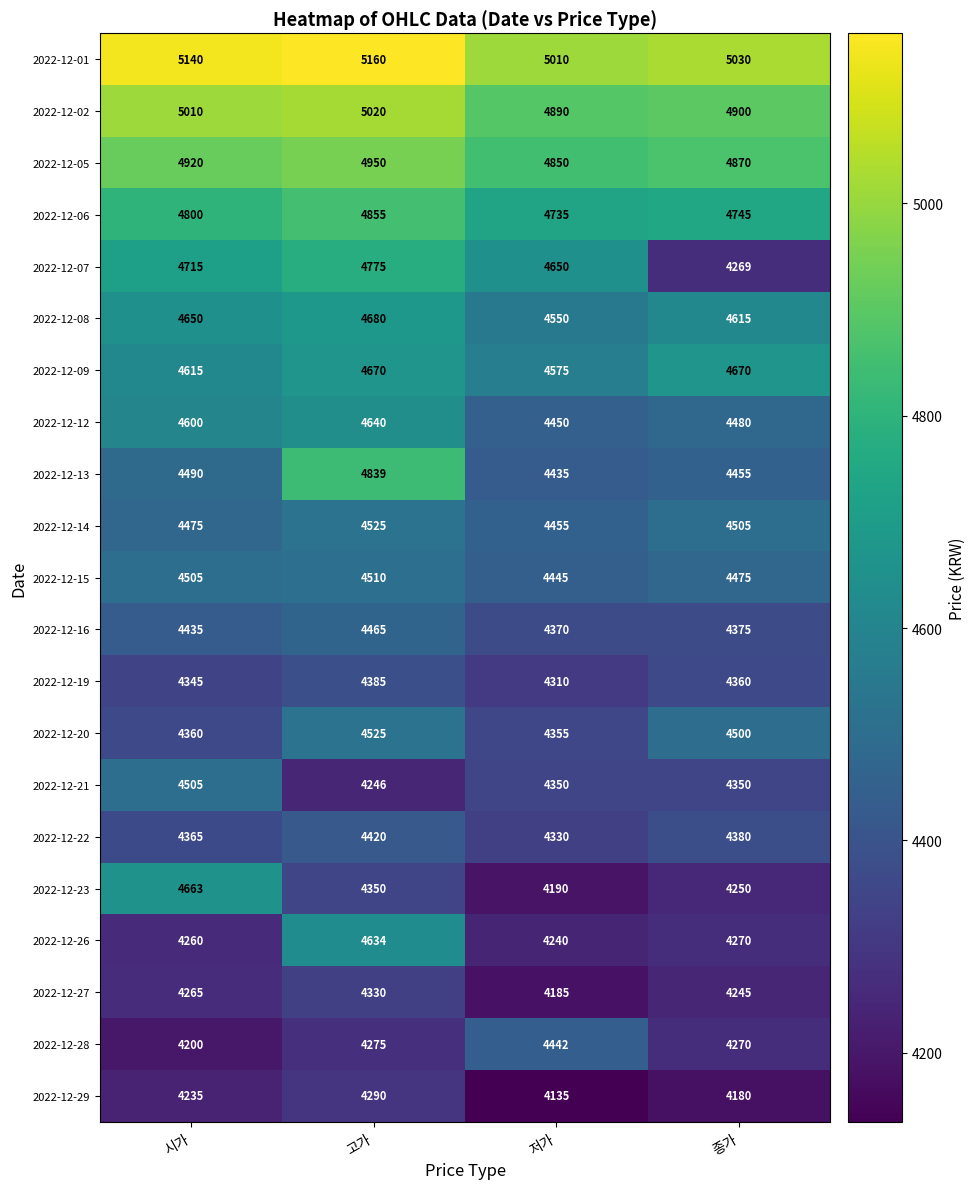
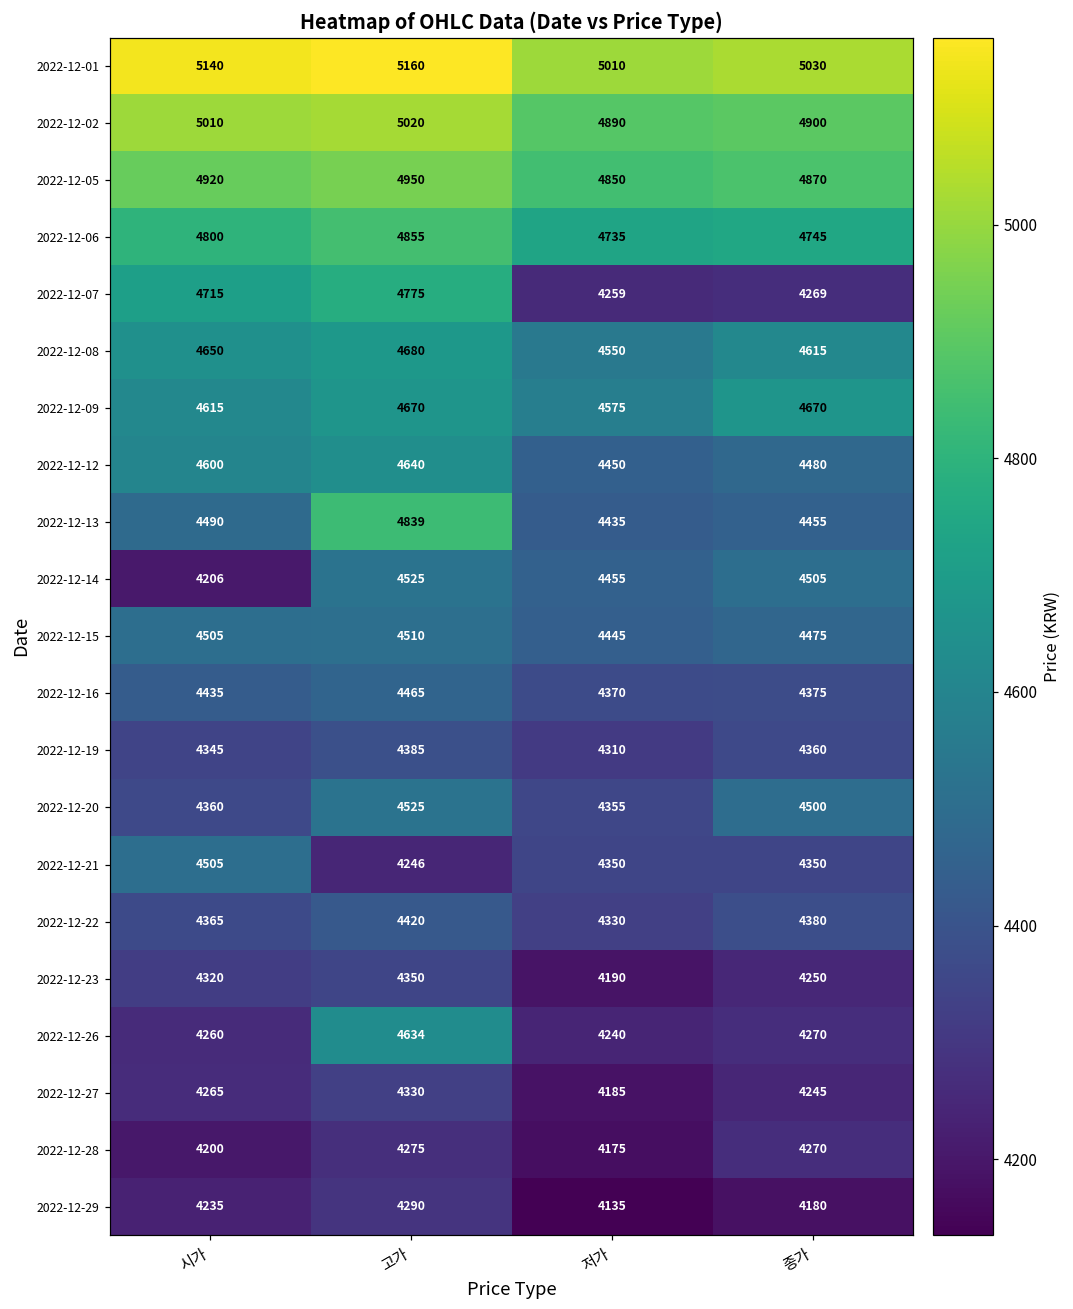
  {
    "2022-12-01": {
      "시가": 5140,
      "고가": 5160,
      "저가": 5010,
      "종가": 5030
    },
    "2022-12-02": {
      "시가": 5010,
      "고가": 5020,
      "저가": 4890,
      "종가": 4900
    },
    "2022-12-05": {
      "시가": 4920,
      "고가": 4950,
      "저가": 4850,
      "종가": 4870
    },
    "2022-12-06": {
      "시가": 4800,
      "고가": 4855,
      "저가": 4735,
      "종가": 4745
    },
    "2022-12-07": {
      "시가": 4715,
      "고가": 4775,
-     "저가": 4650,
+     "저가": 4259,
      "종가": 4269
    },
    "2022-12-08": {
      "시가": 4650,
      "고가": 4680,
      "저가": 4550,
      "종가": 4615
    },
    "2022-12-09": {
      "시가": 4615,
      "고가": 4670,
      "저가": 4575,
      "종가": 4670
    },
    "2022-12-12": {
      "시가": 4600,
      "고가": 4640,
      "저가": 4450,
      "종가": 4480
    },
    "2022-12-13": {
      "시가": 4490,
      "고가": 4839,
      "저가": 4435,
      "종가": 4455
    },
    "2022-12-14": {
-     "시가": 4475,
+     "시가": 4206,
      "고가": 4525,
      "저가": 4455,
      "종가": 4505
    },
    "2022-12-15": {
      "시가": 4505,
      "고가": 4510,
      "저가": 4445,
      "종가": 4475
    },
    "2022-12-16": {
      "시가": 4435,
      "고가": 4465,
      "저가": 4370,
      "종가": 4375
    },
    "2022-12-19": {
      "시가": 4345,
      "고가": 4385,
      "저가": 4310,
      "종가": 4360
    },
    "2022-12-20": {
      "시가": 4360,
      "고가": 4525,
      "저가": 4355,
      "종가": 4500
    },
    "2022-12-21": {
      "시가": 4505,
      "고가": 4246,
      "저가": 4350,
      "종가": 4350
    },
    "2022-12-22": {
      "시가": 4365,
      "고가": 4420,
      "저가": 4330,
      "종가": 4380
    },
    "2022-12-23": {
-     "시가": 4663,
+     "시가": 4320,
      "고가": 4350,
      "저가": 4190,
      "종가": 4250
    },
    "2022-12-26": {
      "시가": 4260,
      "고가": 4634,
      "저가": 4240,
      "종가": 4270
    },
    "2022-12-27": {
      "시가": 4265,
      "고가": 4330,
      "저가": 4185,
      "종가": 4245
    },
    "2022-12-28": {
      "시가": 4200,
      "고가": 4275,
-     "저가": 4442,
+     "저가": 4175,
      "종가": 4270
    },
    "2022-12-29": {
      "시가": 4235,
      "고가": 4290,
      "저가": 4135,
      "종가": 4180
    }
  }
